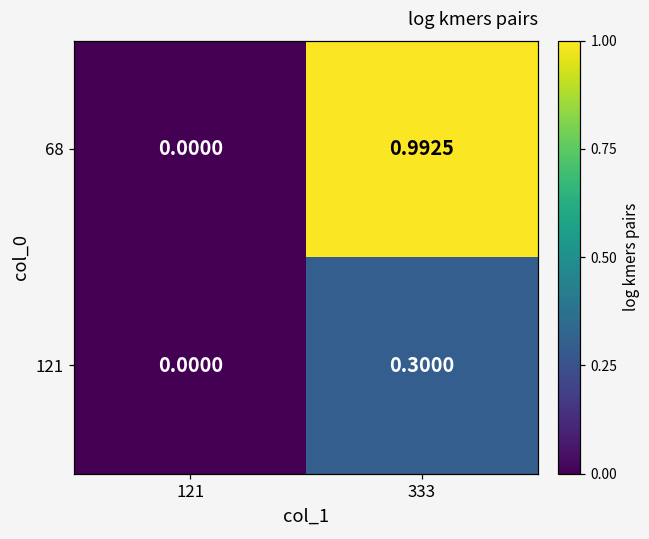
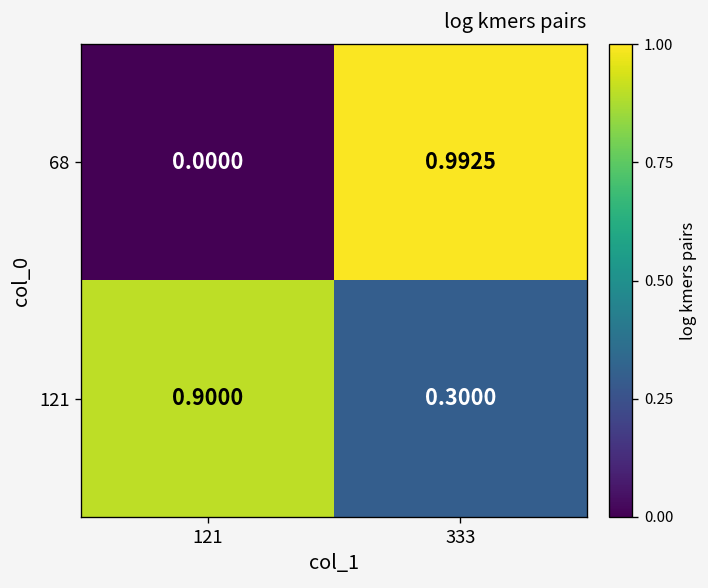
  {
    "68": {
      "121": 0.0000,
      "333": 0.9925
    },
    "121": {
-     "121": 0.0000,
+     "121": 0.9000,
      "333": 0.3000
    }
  }
